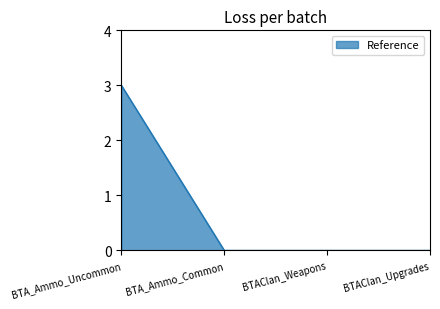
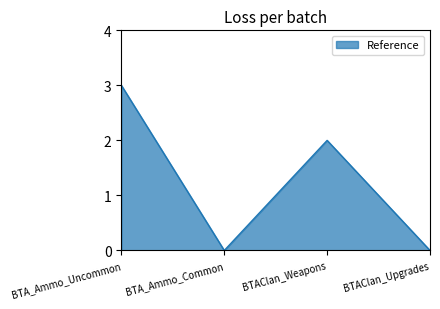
  {
    "BTA_Ammo_Uncommon": 3,
    "BTA_Ammo_Common": 0,
-   "BTAClan_Weapons": 0,
+   "BTAClan_Weapons": 2,
    "BTAClan_Upgrades": 0
  }
